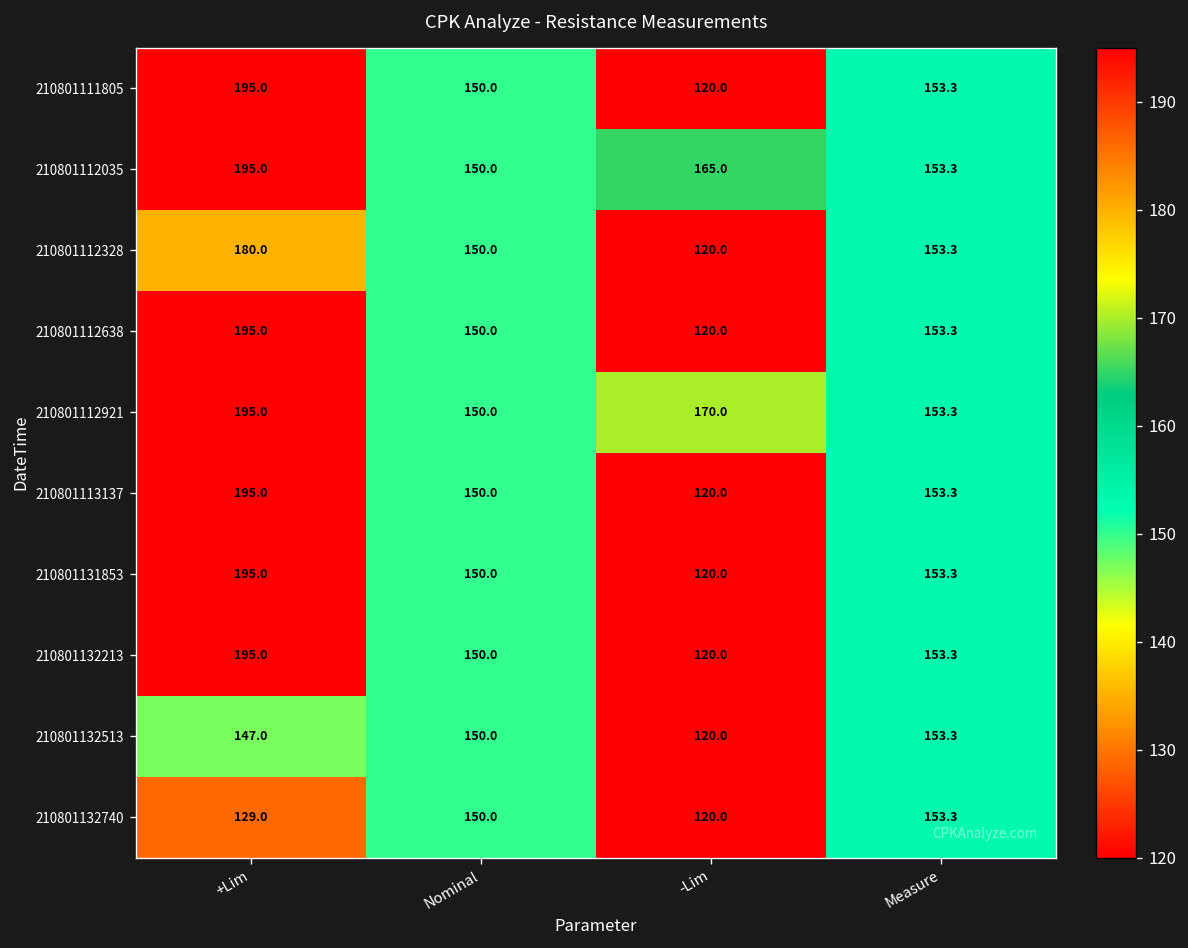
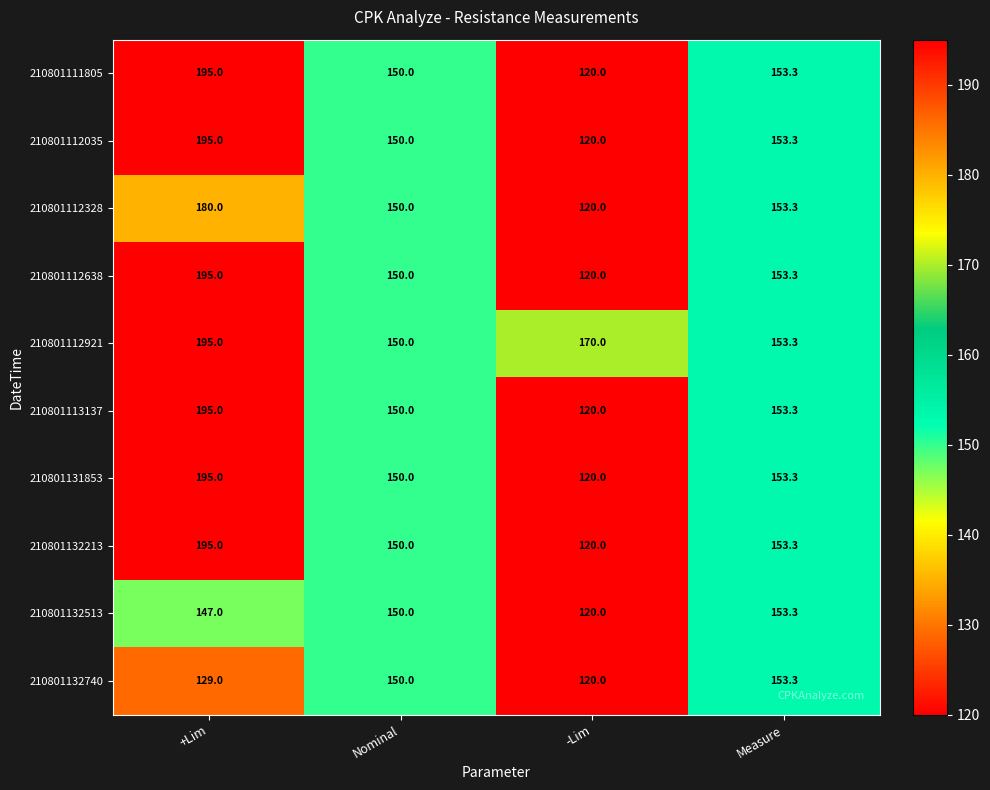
  {
    "210801111805": {
      "+Lim": 195.0,
      "Nominal": 150.0,
      "-Lim": 120.0,
      "Measure": 153.3
    },
    "210801112035": {
      "+Lim": 195.0,
      "Nominal": 150.0,
-     "-Lim": 165.0,
+     "-Lim": 120.0,
      "Measure": 153.3
    },
    "210801112328": {
      "+Lim": 180.0,
      "Nominal": 150.0,
      "-Lim": 120.0,
      "Measure": 153.3
    },
    "210801112638": {
      "+Lim": 195.0,
      "Nominal": 150.0,
      "-Lim": 120.0,
      "Measure": 153.3
    },
    "210801112921": {
      "+Lim": 195.0,
      "Nominal": 150.0,
      "-Lim": 170.0,
      "Measure": 153.3
    },
    "210801113137": {
      "+Lim": 195.0,
      "Nominal": 150.0,
      "-Lim": 120.0,
      "Measure": 153.3
    },
    "210801131853": {
      "+Lim": 195.0,
      "Nominal": 150.0,
      "-Lim": 120.0,
      "Measure": 153.3
    },
    "210801132213": {
      "+Lim": 195.0,
      "Nominal": 150.0,
      "-Lim": 120.0,
      "Measure": 153.3
    },
    "210801132513": {
      "+Lim": 147.0,
      "Nominal": 150.0,
      "-Lim": 120.0,
      "Measure": 153.3
    },
    "210801132740": {
      "+Lim": 129.0,
      "Nominal": 150.0,
      "-Lim": 120.0
    }
  }
